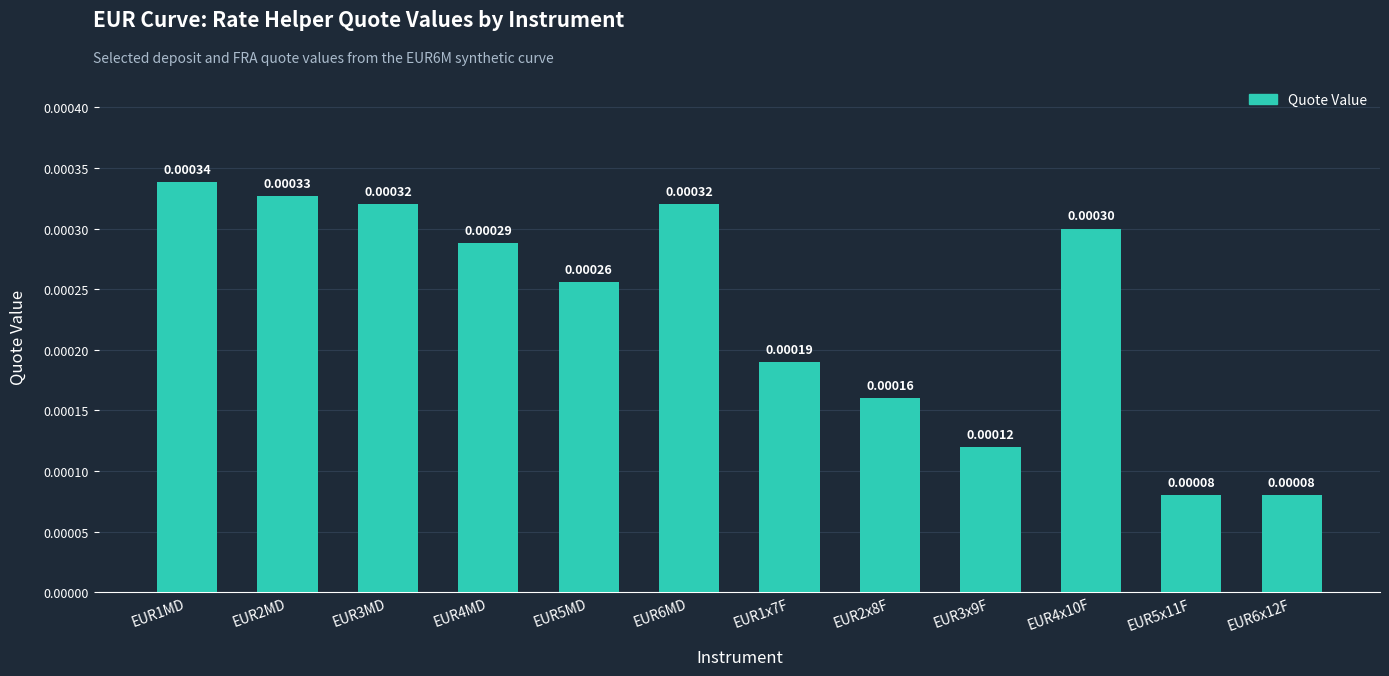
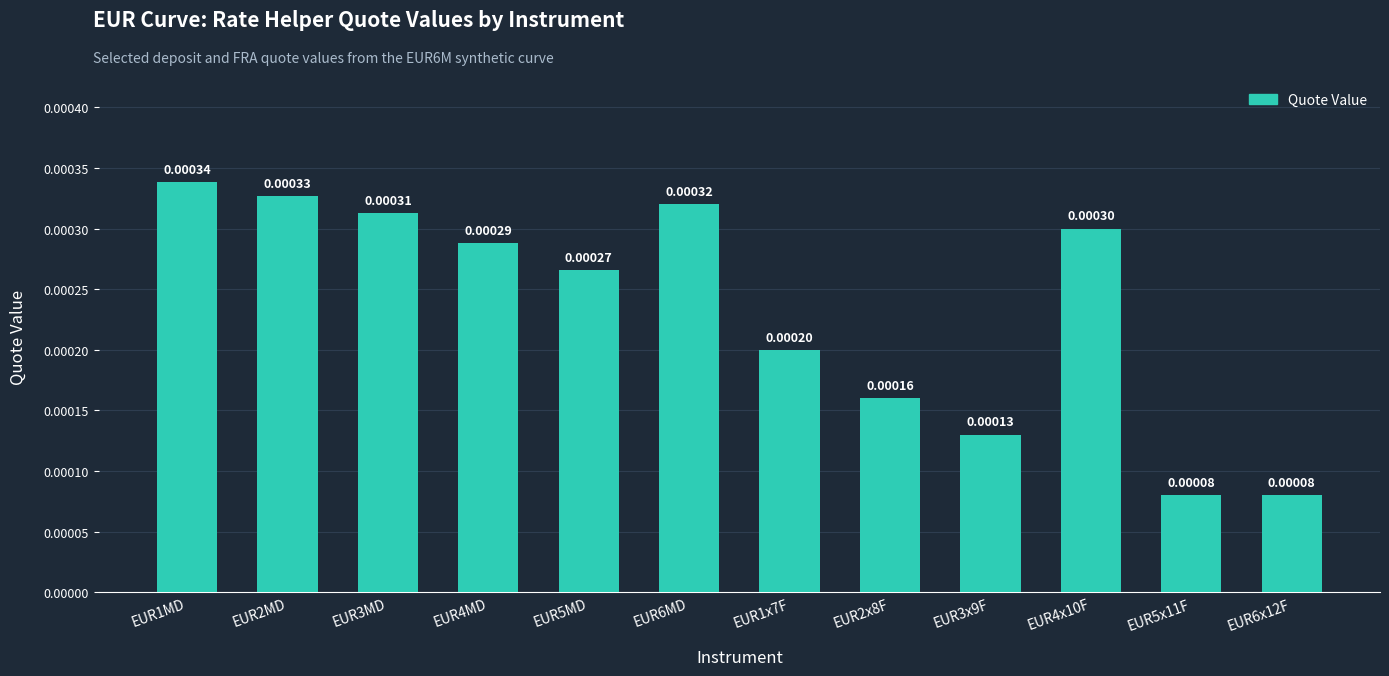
  {
    "EUR1MD": 0.00034,
    "EUR2MD": 0.00033,
-   "EUR3MD": 0.00032,
+   "EUR3MD": 0.00031,
    "EUR4MD": 0.00029,
-   "EUR5MD": 0.00026,
+   "EUR5MD": 0.00027,
    "EUR6MD": 0.00032,
-   "EUR1x7F": 0.00019,
+   "EUR1x7F": 0.00020,
    "EUR2x8F": 0.00016,
-   "EUR3x9F": 0.00012,
+   "EUR3x9F": 0.00013,
    "EUR4x10F": 0.00030,
    "EUR5x11F": 0.00008,
    "EUR6x12F": 0.00008
  }
